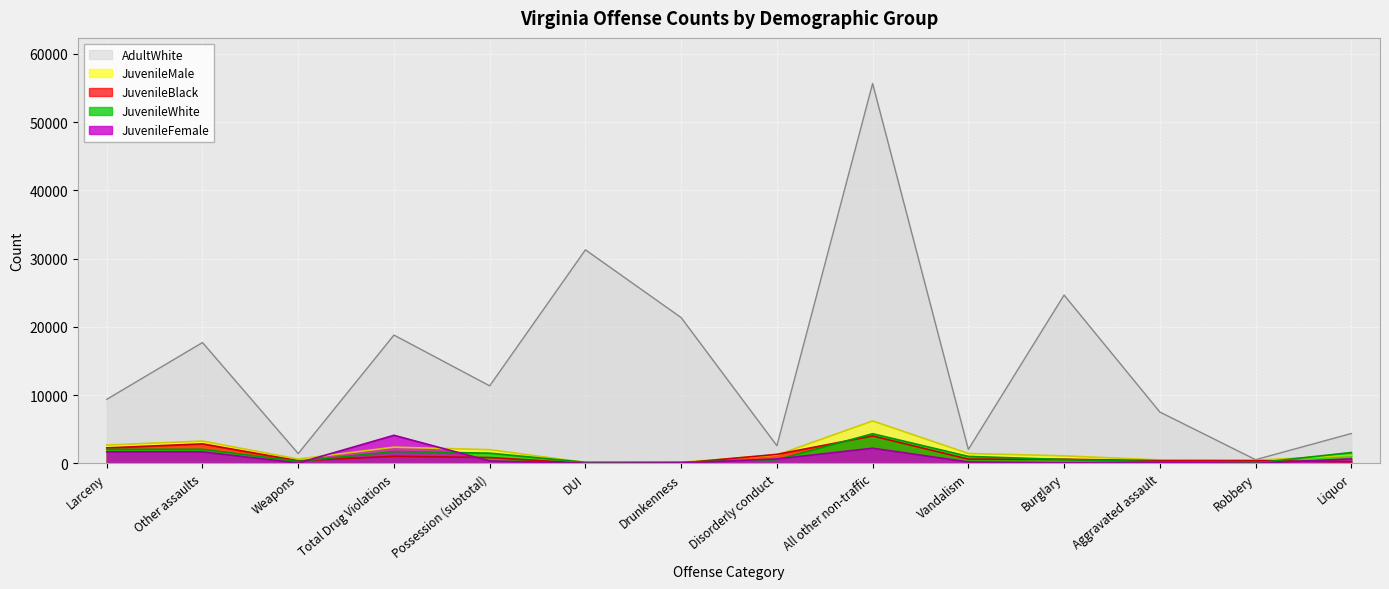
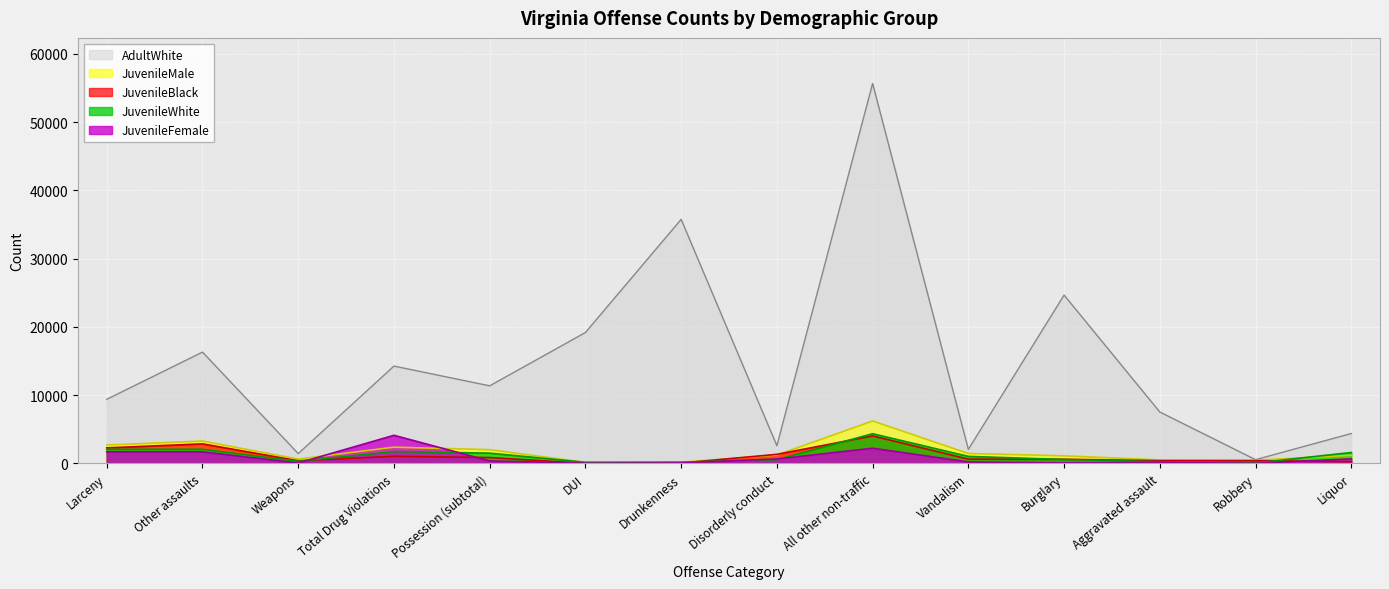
  {
    "AdultWhite": {
      "Larceny": 9000,
-     "Other assaults": 18000,
+     "Other assaults": 16000,
      "Weapons": 1000,
-     "Total Drug Violations": 19000,
+     "Total Drug Violations": 14000,
      "Possession (subtotal)": 11000,
-     "DUI": 31000,
-     "Drunkenness": 21000,
+     "DUI": 19000,
+     "Drunkenness": 36000,
      "Disorderly conduct": 3000,
      "All other non-traffic": 56000,
      "Vandalism": 2000,
      "Burglary": 25000,
      "Aggravated assault": 8000,
      "Liquor": 4000
    },
    "JuvenileMale": {
      "Larceny": 3000,
      "Other assaults": 3000,
      "Total Drug Violations": 2000,
      "Possession (subtotal)": 2000,
      "All other non-traffic": 6000,
      "Vandalism": 1000,
      "Burglary": 1000,
      "Liquor": 1000
    },
    "JuvenileBlack": {
      "Other assaults": 3000,
      "Total Drug Violations": 1000,
      "Possession (subtotal)": 1000,
      "Vandalism": 1000,
      "Liquor": 0
    },
    "JuvenileWhite": {
      "Other assaults": 2000,
      "Total Drug Violations": 2000,
      "Possession (subtotal)": 2000,
      "Vandalism": 1000,
      "Liquor": 2000
    },
    "JuvenileFemale": {
      "Larceny": 2000,
      "Other assaults": 2000,
      "Total Drug Violations": 4000,
      "Possession (subtotal)": 0,
      "All other non-traffic": 2000,
      "Vandalism": 0,
      "Burglary": 0,
      "Liquor": 1000
    }
  }
